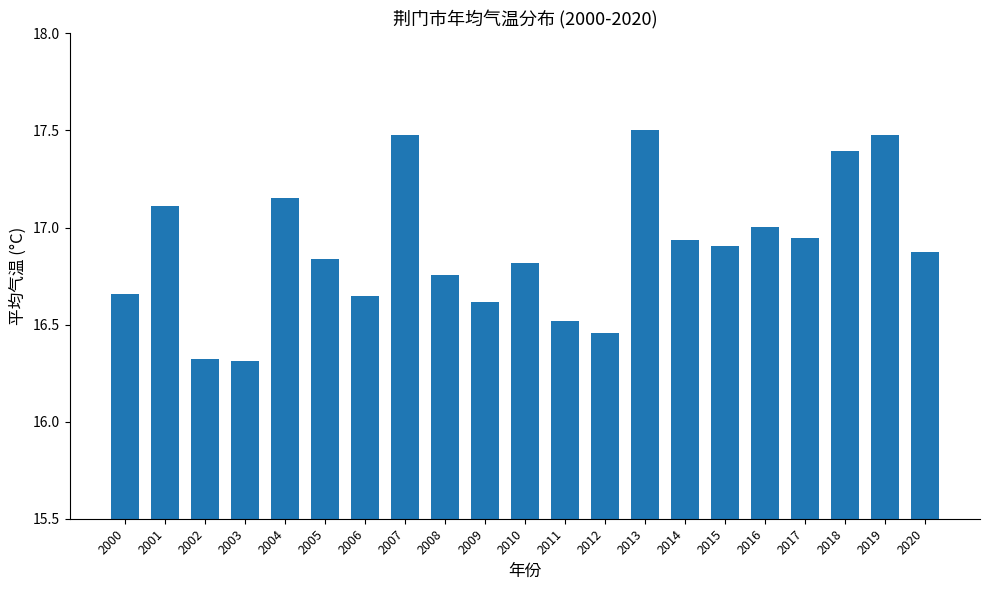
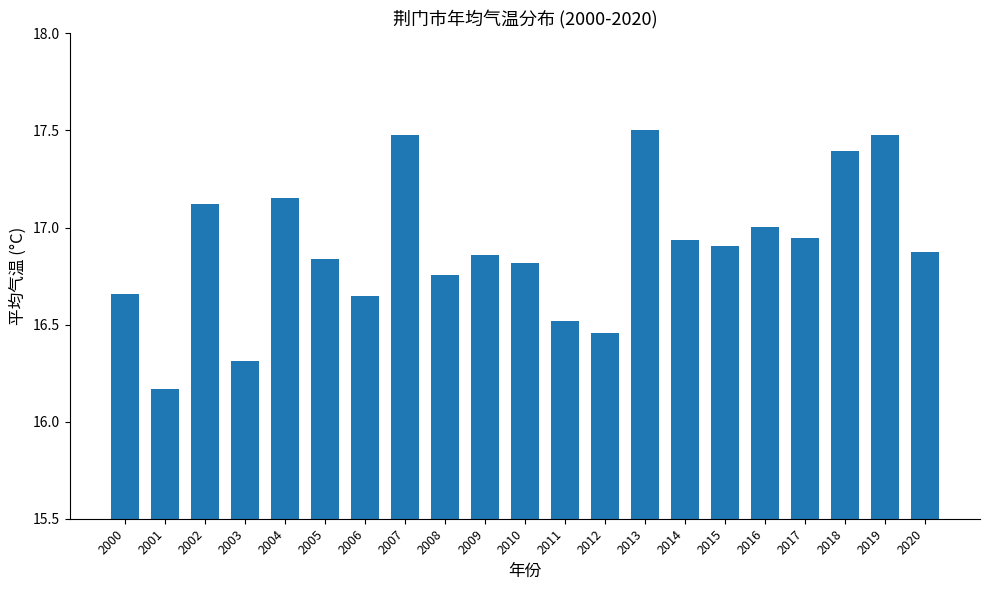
  {
    "2000": 16.66,
-   "2001": 17.11,
-   "2002": 16.32,
+   "2001": 16.17,
+   "2002": 17.12,
    "2003": 16.31,
    "2004": 17.15,
    "2005": 16.84,
    "2006": 16.65,
    "2007": 17.48,
    "2008": 16.76,
-   "2009": 16.62,
+   "2009": 16.86,
    "2010": 16.82,
    "2011": 16.52,
    "2012": 16.46,
    "2013": 17.50,
    "2014": 16.94,
    "2015": 16.91,
    "2016": 17.00,
    "2017": 16.95,
    "2018": 17.39,
    "2019": 17.48,
    "2020": 16.88
  }
